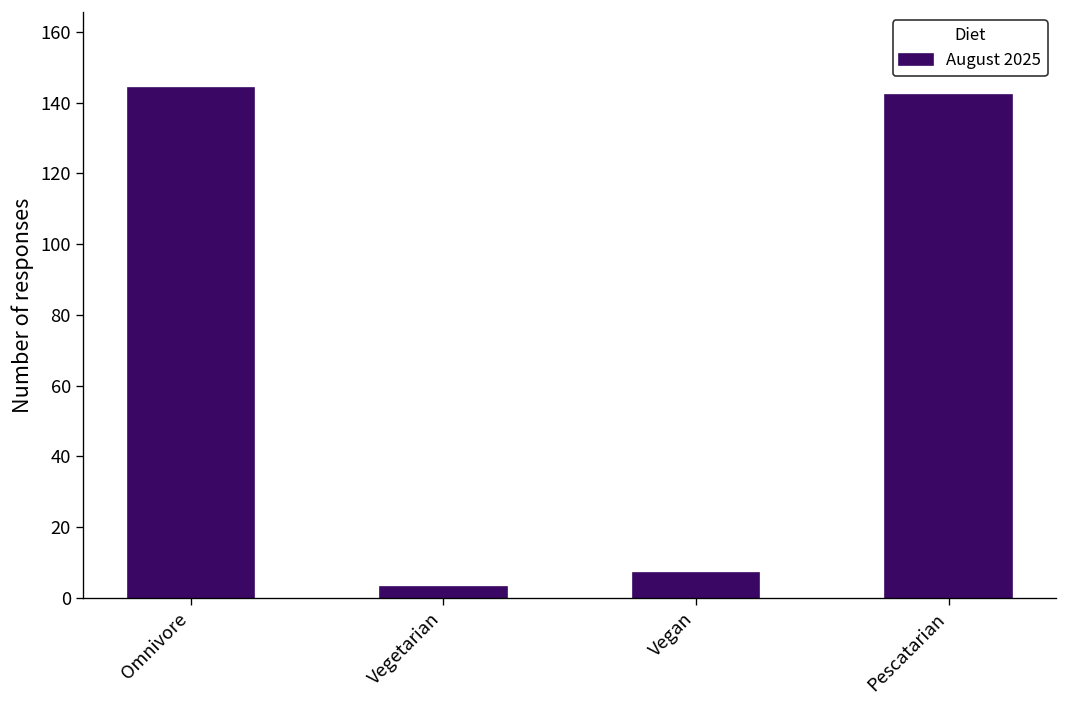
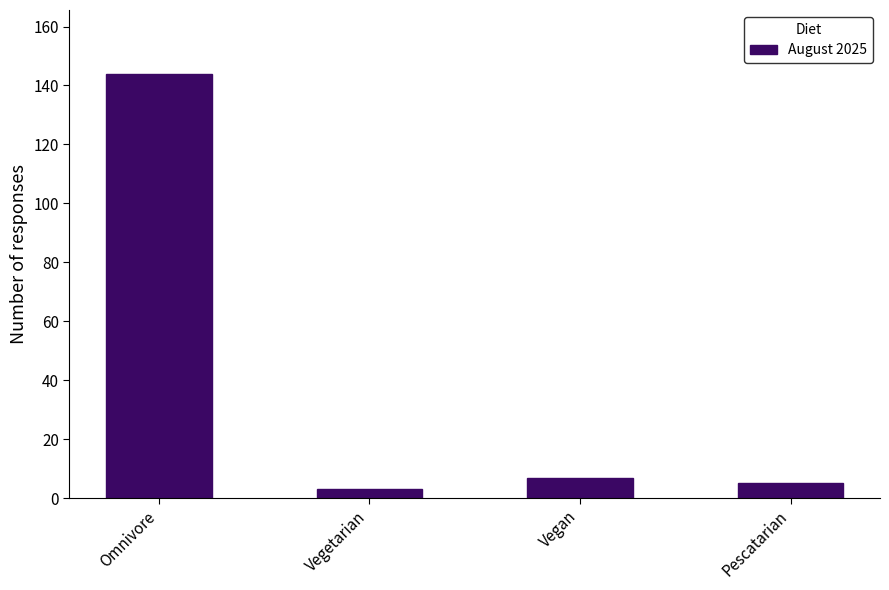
  {
    "Omnivore": 144,
    "Vegetarian": 3,
    "Vegan": 7,
-   "Pescatarian": 142
+   "Pescatarian": 5
  }
